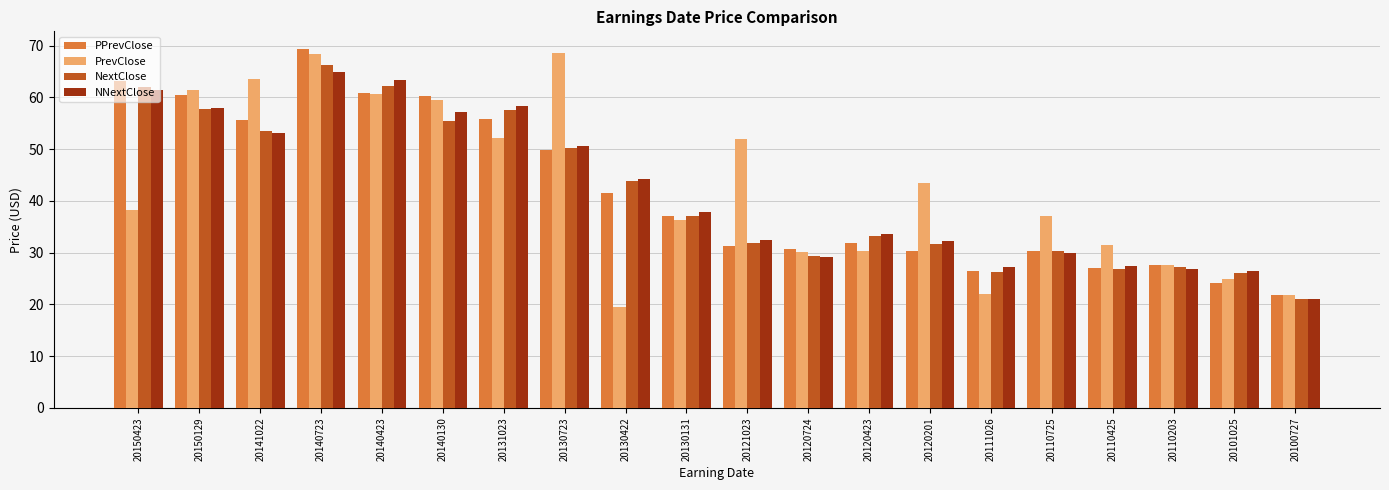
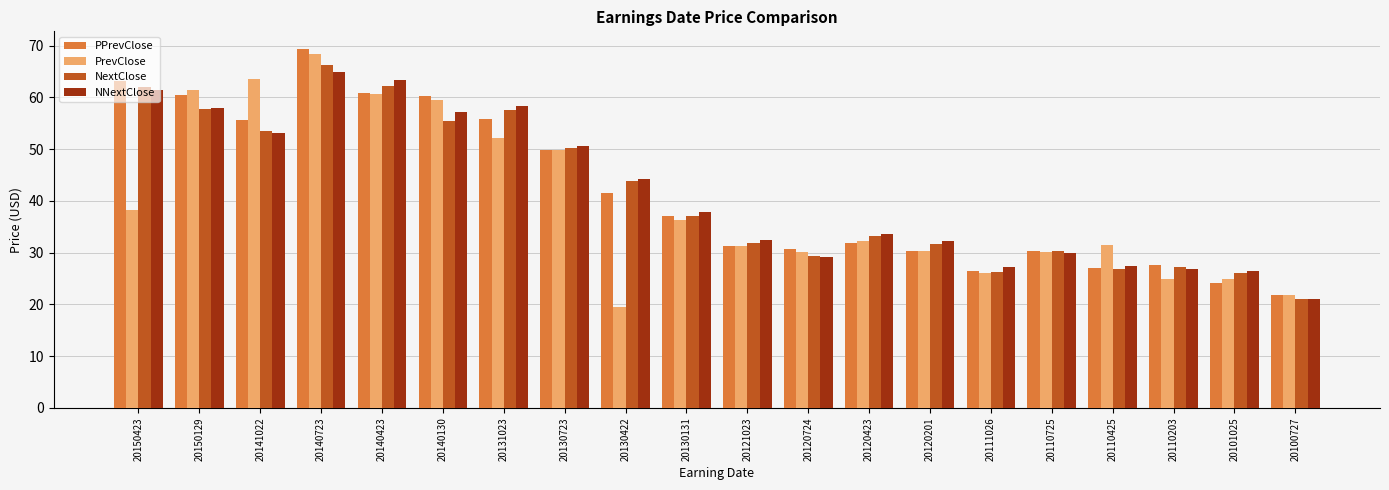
  {
    "PrevClose": {
      "20150423": 38,
      "20150129": 61,
      "20141022": 64,
      "20140723": 68,
      "20140423": 61,
      "20140130": 60,
      "20131023": 52,
-     "20130723": 69,
+     "20130723": 50,
      "20130422": 19,
      "20130131": 36,
-     "20121023": 52,
+     "20121023": 31,
      "20120724": 30,
-     "20120423": 30,
-     "20120201": 44,
-     "20111026": 22,
-     "20110725": 37,
+     "20120423": 32,
+     "20120201": 30,
+     "20111026": 26,
+     "20110725": 30,
      "20110425": 32,
-     "20110203": 28,
+     "20110203": 25,
      "20101025": 25,
      "20100727": 22
    }
  }
